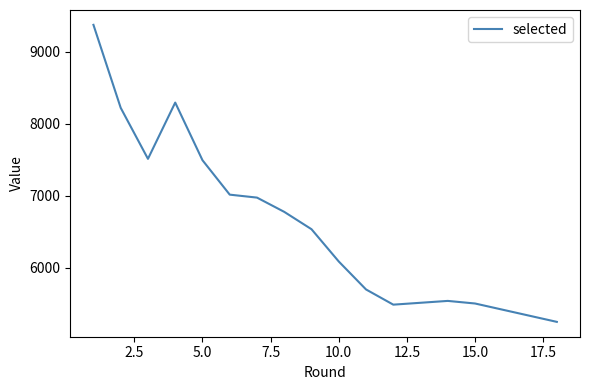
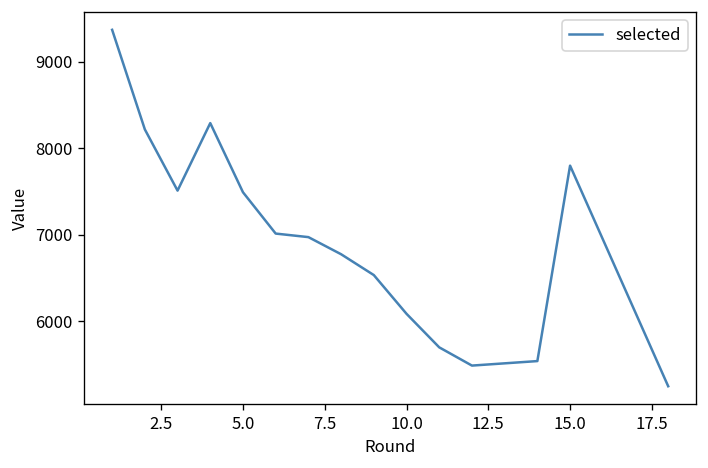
  {
    "5.0": 7500,
    "10.0": 6100,
-   "15.0": 5500
+   "15.0": 7800
  }
